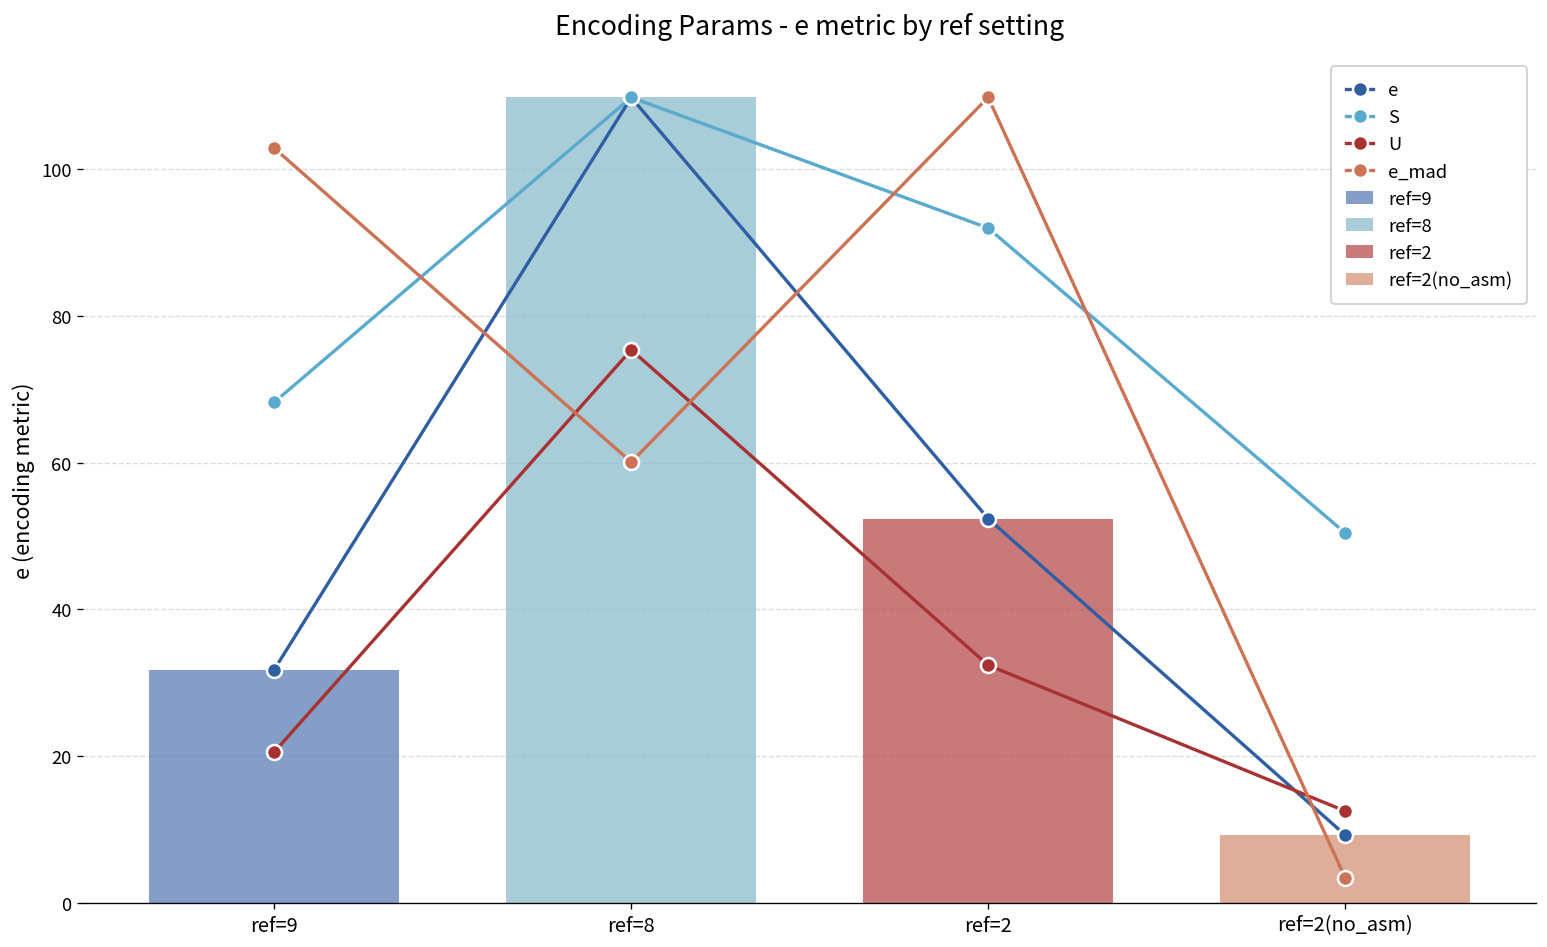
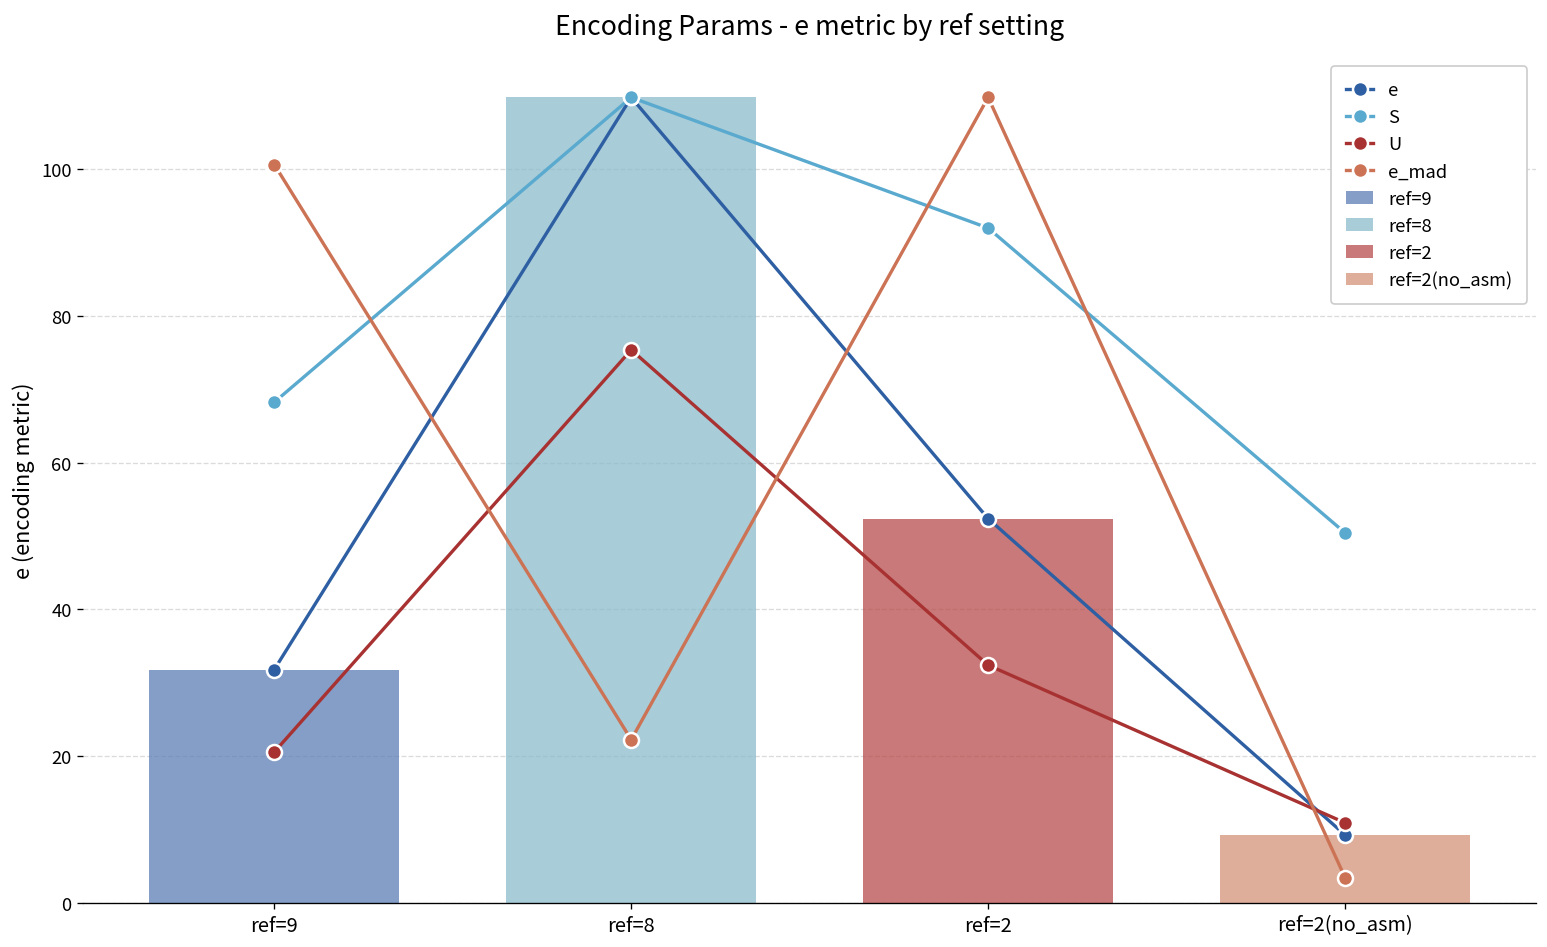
  {
    "U": {
      "ref=9": 21,
      "ref=8": 75,
      "ref=2": 32,
-     "ref=2(no_asm)": 13
+     "ref=2(no_asm)": 11
    },
    "e_mad": {
-     "ref=9": 103,
-     "ref=8": 60,
+     "ref=9": 101,
+     "ref=8": 22,
      "ref=2": 110,
      "ref=2(no_asm)": 3
    }
  }
